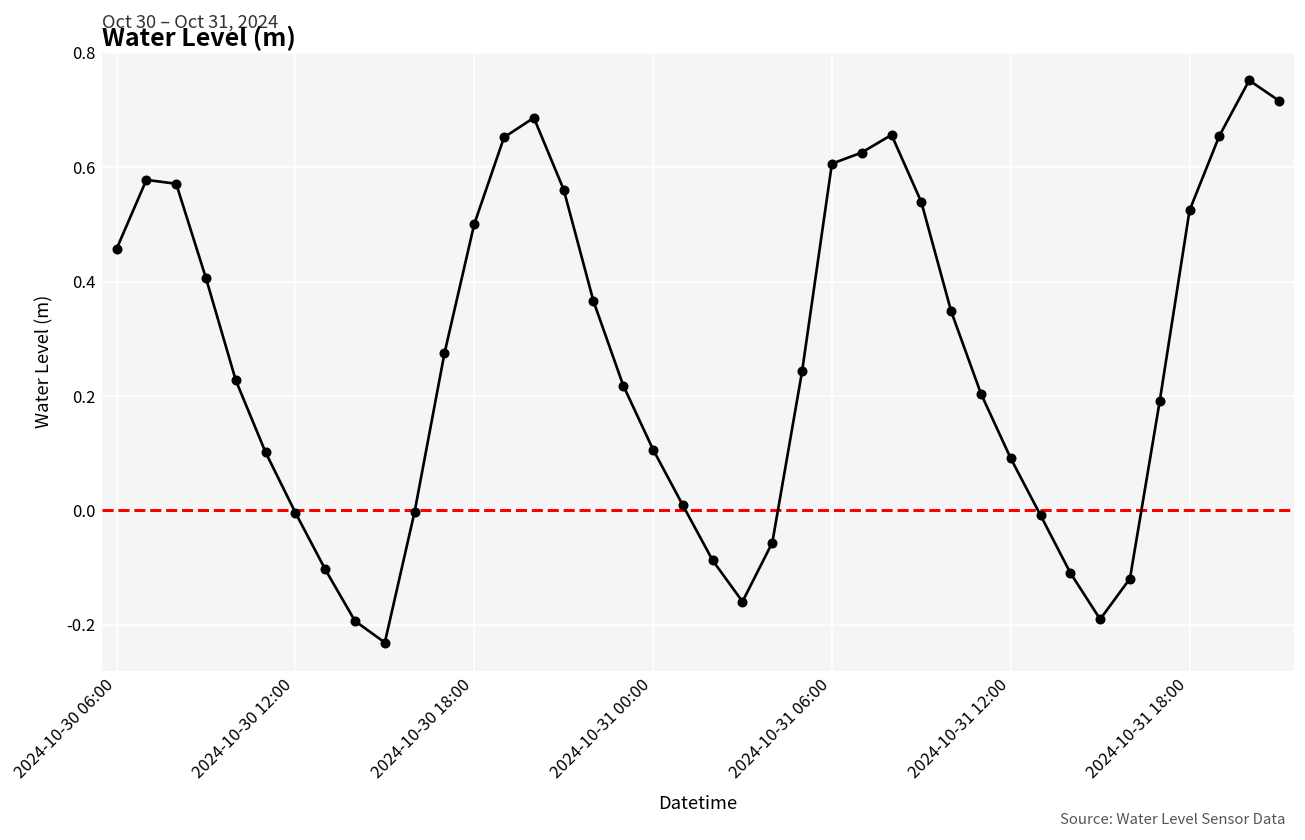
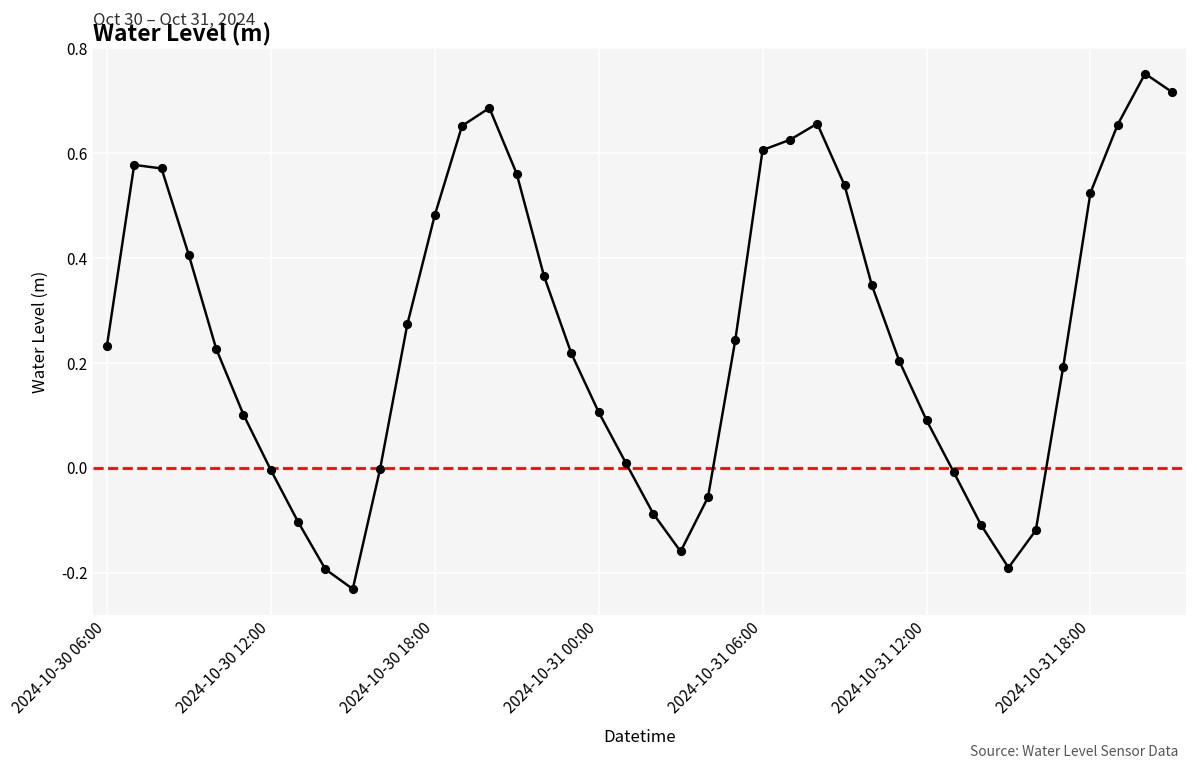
  {
-   "2024-10-30 06:00": 0.46,
+   "2024-10-30 06:00": 0.23,
    "2024-10-30 12:00": 0.00,
-   "2024-10-30 18:00": 0.50,
+   "2024-10-30 18:00": 0.48,
    "2024-10-31 00:00": 0.11,
    "2024-10-31 06:00": 0.61,
    "2024-10-31 12:00": 0.09,
    "2024-10-31 18:00": 0.52
  }
